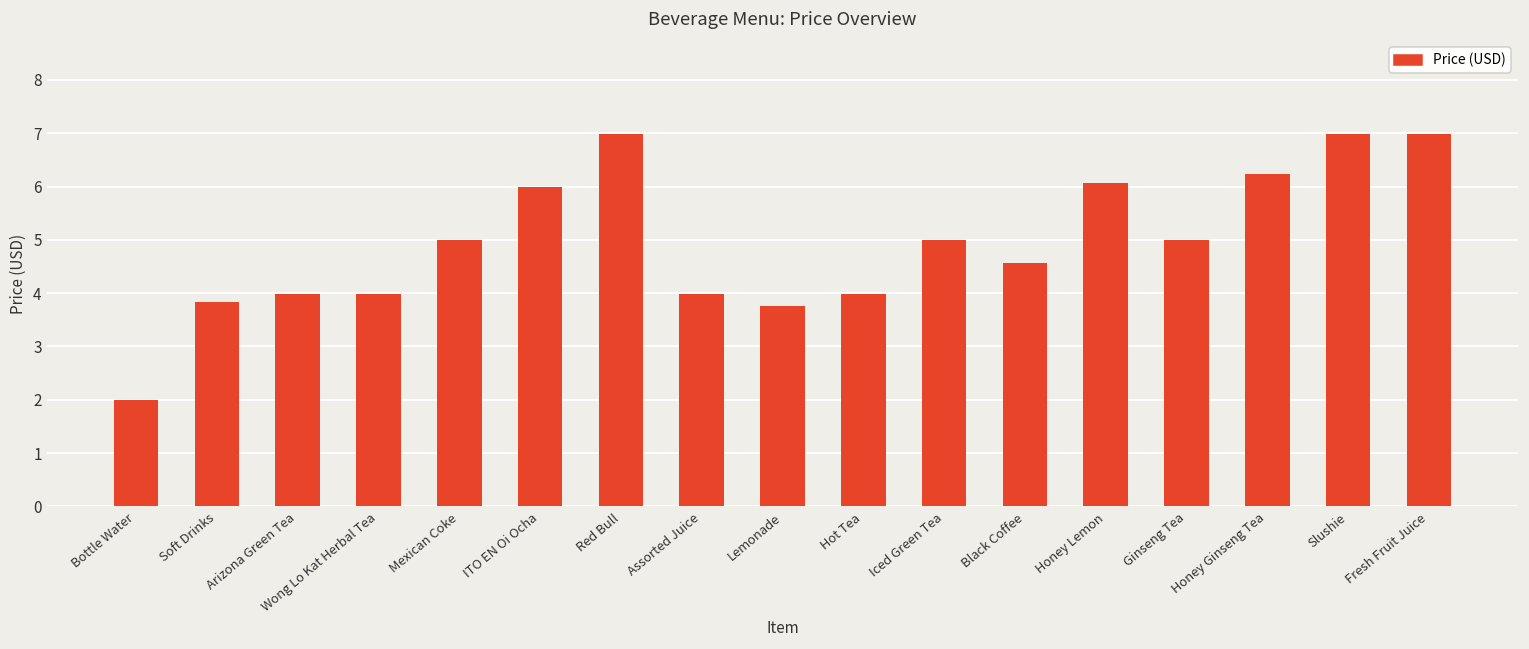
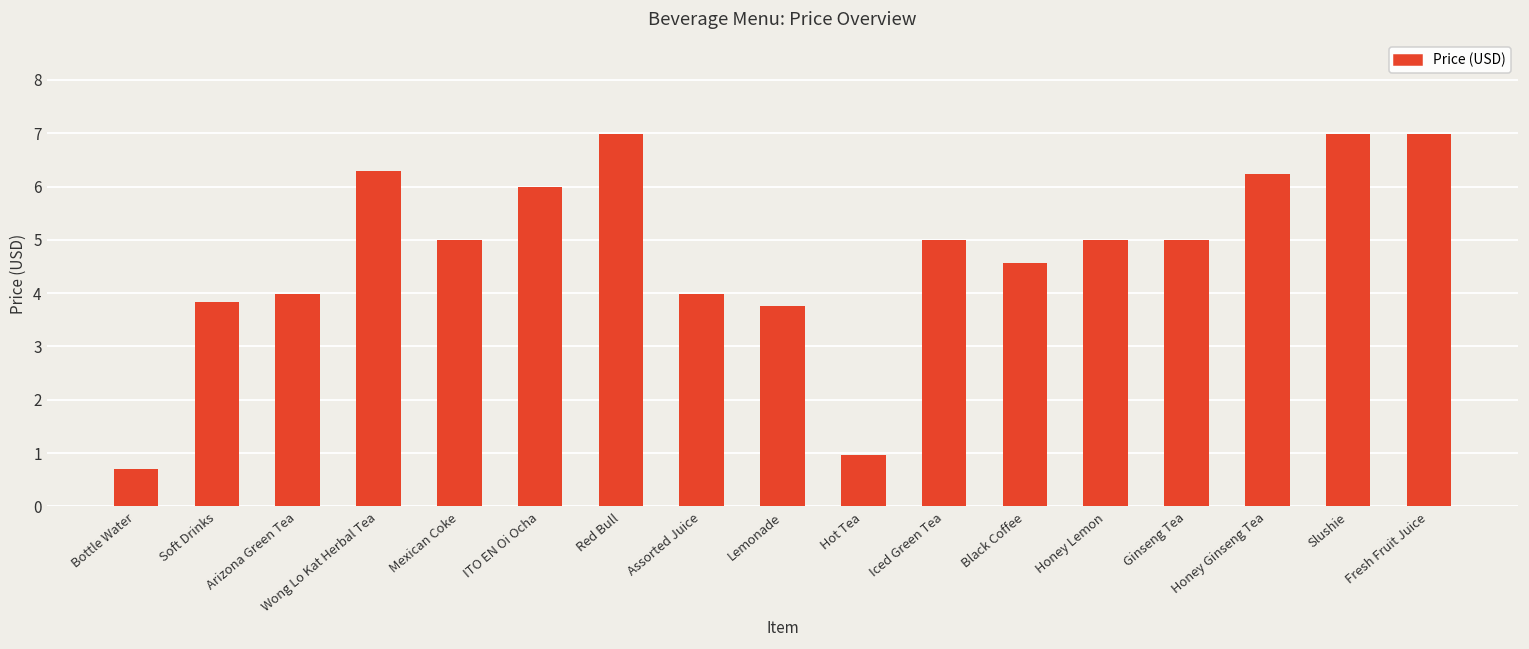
  {
-   "Bottle Water": 2.0,
+   "Bottle Water": 0.7,
    "Soft Drinks": 3.8,
    "Arizona Green Tea": 4.0,
-   "Wong Lo Kat Herbal Tea": 4.0,
+   "Wong Lo Kat Herbal Tea": 6.3,
    "Mexican Coke": 5.0,
    "ITO EN Oi Ocha": 6.0,
    "Red Bull": 7.0,
    "Assorted Juice": 4.0,
    "Lemonade": 3.8,
-   "Hot Tea": 4.0,
+   "Hot Tea": 1.0,
    "Iced Green Tea": 5.0,
    "Black Coffee": 4.6,
-   "Honey Lemon": 6.1,
+   "Honey Lemon": 5.0,
    "Ginseng Tea": 5.0,
    "Honey Ginseng Tea": 6.2,
    "Slushie": 7.0,
    "Fresh Fruit Juice": 7.0
  }
